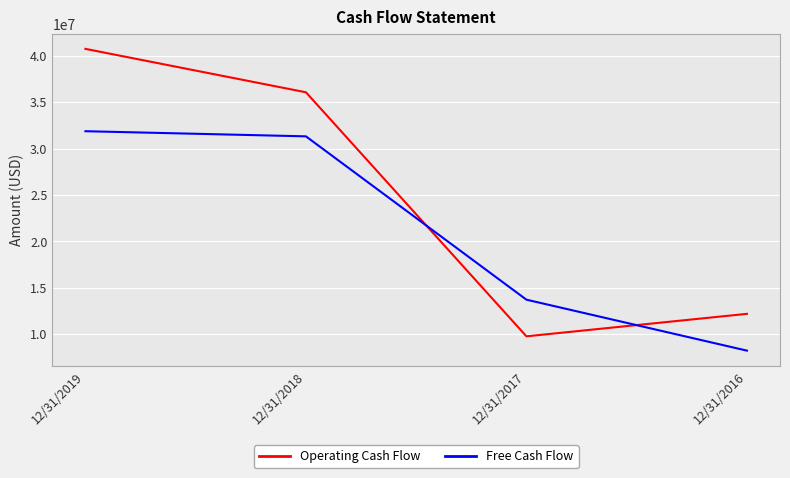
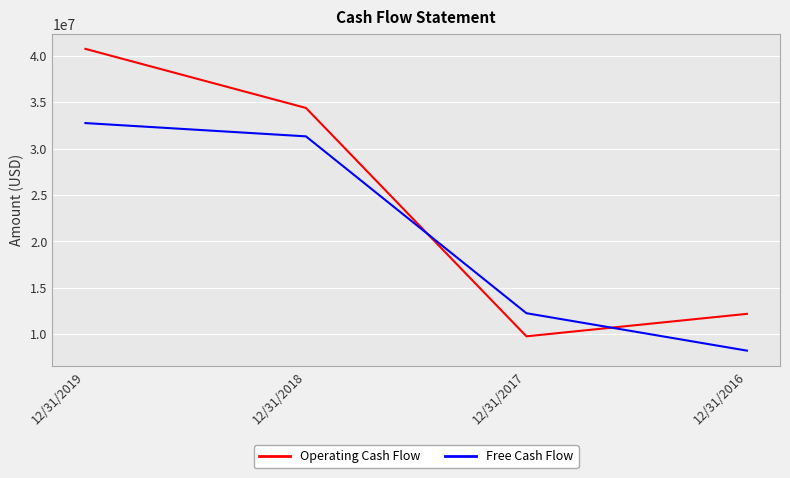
  {
    "Operating Cash Flow": {
      "12/31/2019": 41000000,
-     "12/31/2018": 36000000,
+     "12/31/2018": 34000000,
      "12/31/2017": 10000000,
      "12/31/2016": 12000000
    },
    "Free Cash Flow": {
-     "12/31/2019": 32000000,
+     "12/31/2019": 33000000,
      "12/31/2018": 31000000,
-     "12/31/2017": 14000000,
+     "12/31/2017": 12000000,
      "12/31/2016": 8000000
    }
  }
